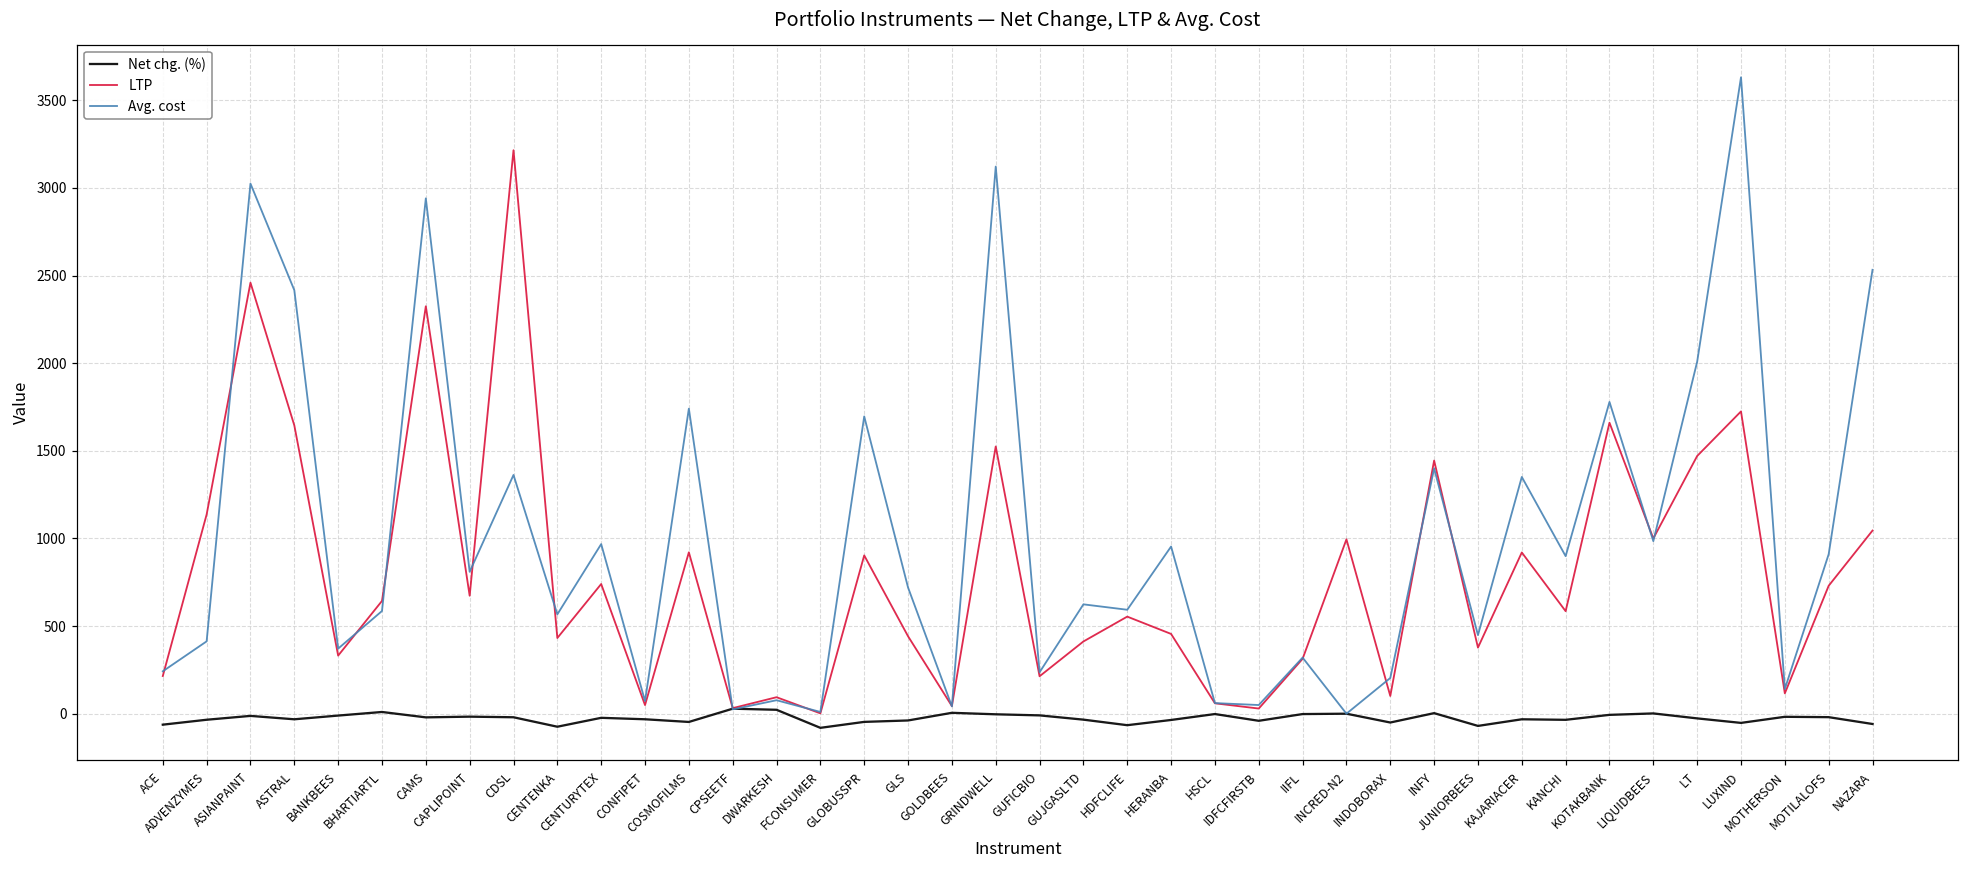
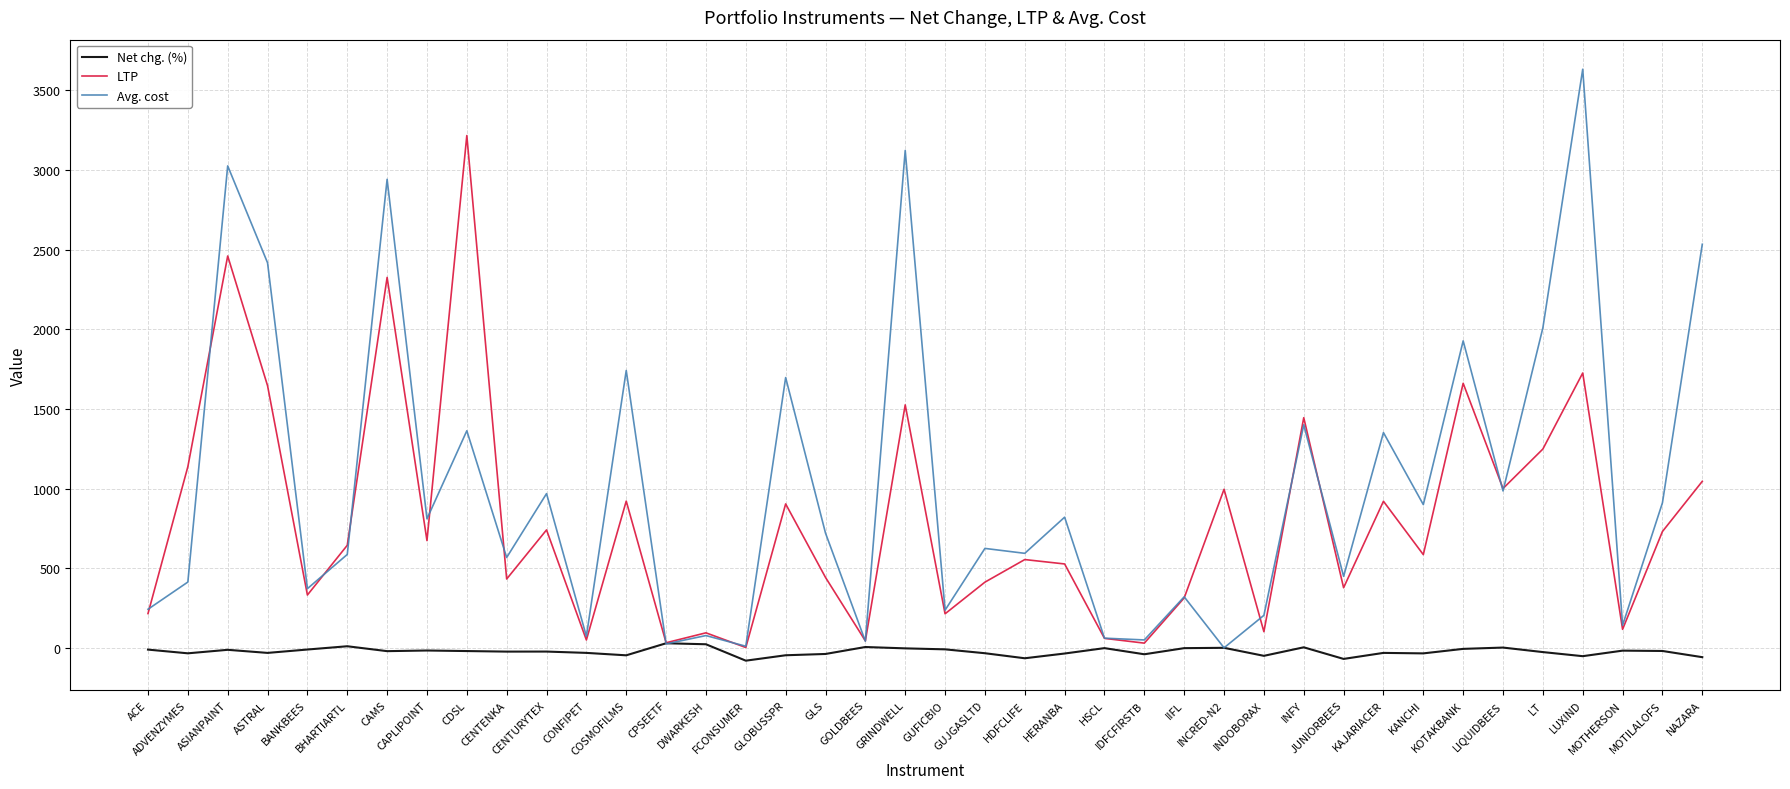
  {
    "Net chg. (%)": {
-     "ACE": -60,
+     "ACE": -10,
      "ADVENZYMES": -30,
      "ASIANPAINT": -10,
      "ASTRAL": -30,
      "BANKBEES": -10,
      "BHARTIARTL": 10,
      "CAMS": -20,
      "CAPLIPOINT": -20,
      "CDSL": -20,
-     "CENTENKA": -70,
+     "CENTENKA": -20,
      "CENTURYTEX": -20,
      "CONFIPET": -30,
      "COSMOFILMS": -50,
      "DWARKESH": 20,
      "FCONSUMER": -80,
      "GLOBUSSPR": -50,
      "GLS": -40,
      "GOLDBEES": 10,
      "GRINDWELL": 0,
      "GUFICBIO": -10,
      "GUJGASLTD": -30,
      "HDFCLIFE": -70,
      "HERANBA": -40,
      "HSCL": 0,
      "IDFCFIRSTB": -40,
      "IIFL": 0,
      "INDOBORAX": -50,
      "INFY": 0,
      "JUNIORBEES": -70,
      "KAJARIACER": -30,
      "KANCHI": -30,
      "KOTAKBANK": -10,
      "LIQUIDBEES": 0,
      "LT": -30,
      "LUXIND": -50,
      "MOTHERSON": -20,
      "MOTILALOFS": -20,
      "NAZARA": -60
    },
    "LTP": {
      "ACE": 210,
      "ADVENZYMES": 1140,
      "ASIANPAINT": 2460,
      "ASTRAL": 1650,
      "BANKBEES": 330,
      "BHARTIARTL": 640,
      "CAMS": 2330,
      "CAPLIPOINT": 670,
      "CDSL": 3220,
      "CENTENKA": 430,
      "CENTURYTEX": 740,
      "CONFIPET": 50,
      "COSMOFILMS": 920,
      "DWARKESH": 90,
      "GLOBUSSPR": 900,
      "GLS": 440,
      "GRINDWELL": 1520,
      "GUFICBIO": 210,
      "GUJGASLTD": 410,
      "HDFCLIFE": 550,
-     "HERANBA": 460,
+     "HERANBA": 530,
      "IDFCFIRSTB": 30,
      "INCRED-N2": 1000,
      "INDOBORAX": 100,
      "INFY": 1440,
      "JUNIORBEES": 380,
      "KAJARIACER": 920,
      "KANCHI": 590,
      "KOTAKBANK": 1660,
-     "LT": 1470,
+     "LT": 1250,
      "LUXIND": 1730,
      "MOTHERSON": 120,
      "MOTILALOFS": 730,
      "NAZARA": 1050
    },
    "Avg. cost": {
      "ACE": 240,
      "ADVENZYMES": 410,
      "ASIANPAINT": 3030,
      "ASTRAL": 2420,
      "BANKBEES": 370,
      "BHARTIARTL": 590,
      "CAMS": 2940,
      "CAPLIPOINT": 810,
      "CDSL": 1360,
      "CENTENKA": 570,
      "CENTURYTEX": 970,
      "CONFIPET": 70,
      "COSMOFILMS": 1740,
      "DWARKESH": 80,
      "GLOBUSSPR": 1700,
      "GLS": 720,
      "GRINDWELL": 3120,
      "GUFICBIO": 240,
      "GUJGASLTD": 620,
      "HDFCLIFE": 590,
-     "HERANBA": 950,
+     "HERANBA": 820,
      "IDFCFIRSTB": 50,
      "INDOBORAX": 200,
      "INFY": 1400,
      "JUNIORBEES": 450,
      "KAJARIACER": 1350,
      "KANCHI": 900,
-     "KOTAKBANK": 1780,
+     "KOTAKBANK": 1930,
      "LT": 2010,
      "LUXIND": 3630,
      "MOTHERSON": 140,
      "MOTILALOFS": 910,
      "NAZARA": 2530
    }
  }
